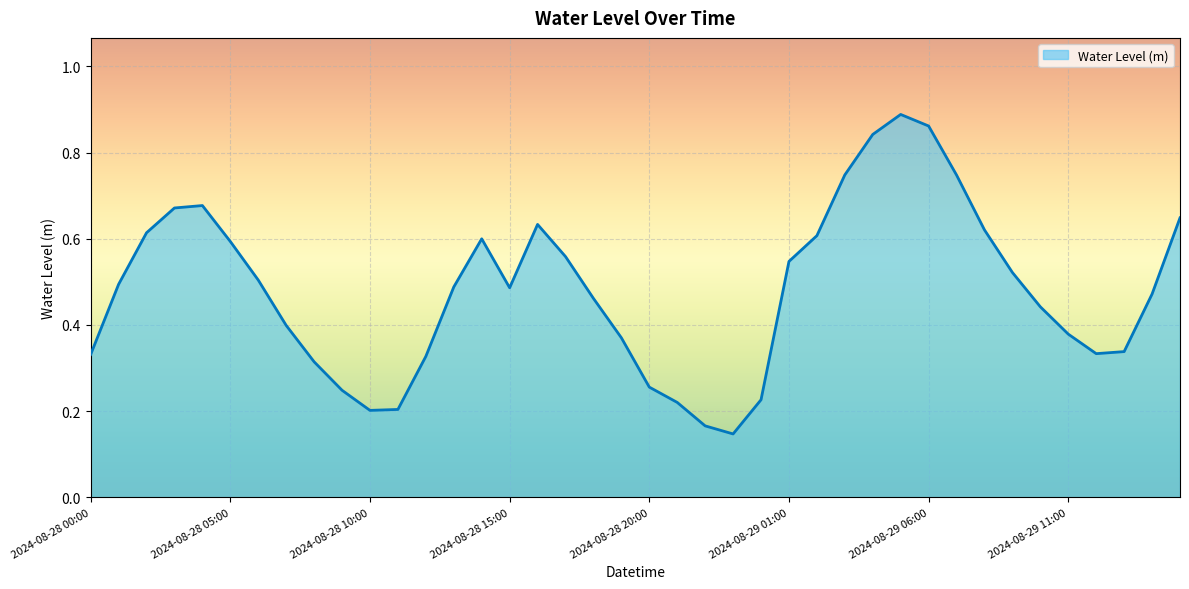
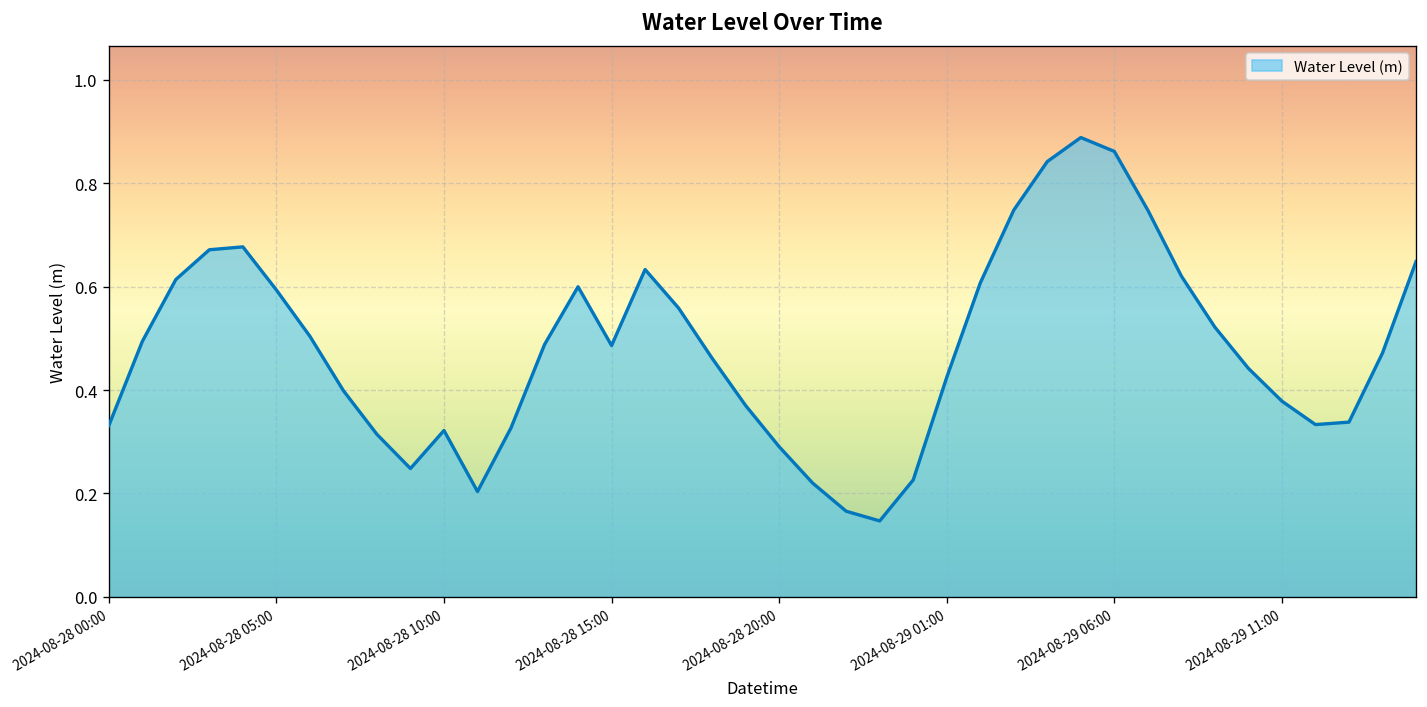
  {
    "2024-08-28 00:00": 0.33,
    "2024-08-28 05:00": 0.59,
-   "2024-08-28 10:00": 0.20,
+   "2024-08-28 10:00": 0.32,
    "2024-08-28 15:00": 0.49,
-   "2024-08-28 20:00": 0.26,
-   "2024-08-29 01:00": 0.55,
+   "2024-08-28 20:00": 0.29,
+   "2024-08-29 01:00": 0.42,
    "2024-08-29 06:00": 0.86,
    "2024-08-29 11:00": 0.38
  }
